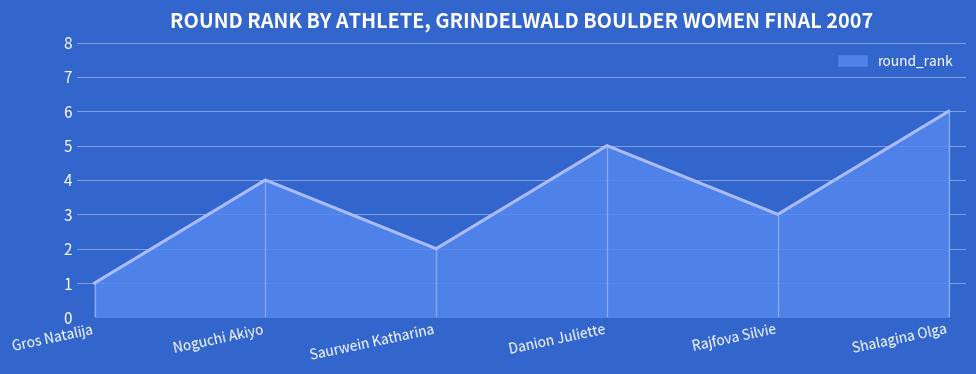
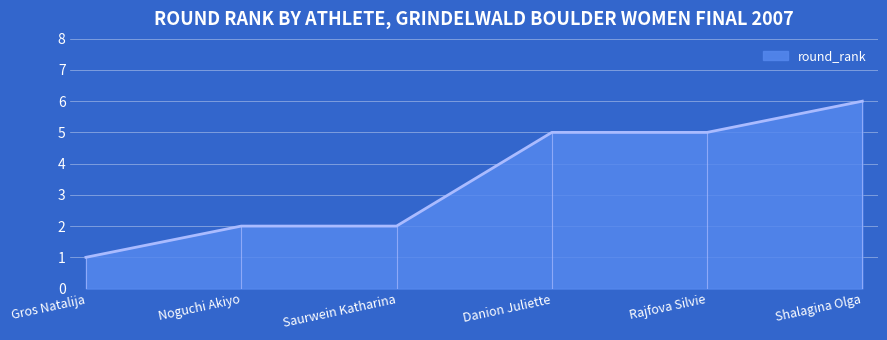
  {
    "Gros Natalija": 1,
-   "Noguchi Akiyo": 4,
+   "Noguchi Akiyo": 2,
    "Saurwein Katharina": 2,
    "Danion Juliette": 5,
-   "Rajfova Silvie": 3,
+   "Rajfova Silvie": 5,
    "Shalagina Olga": 6
  }
